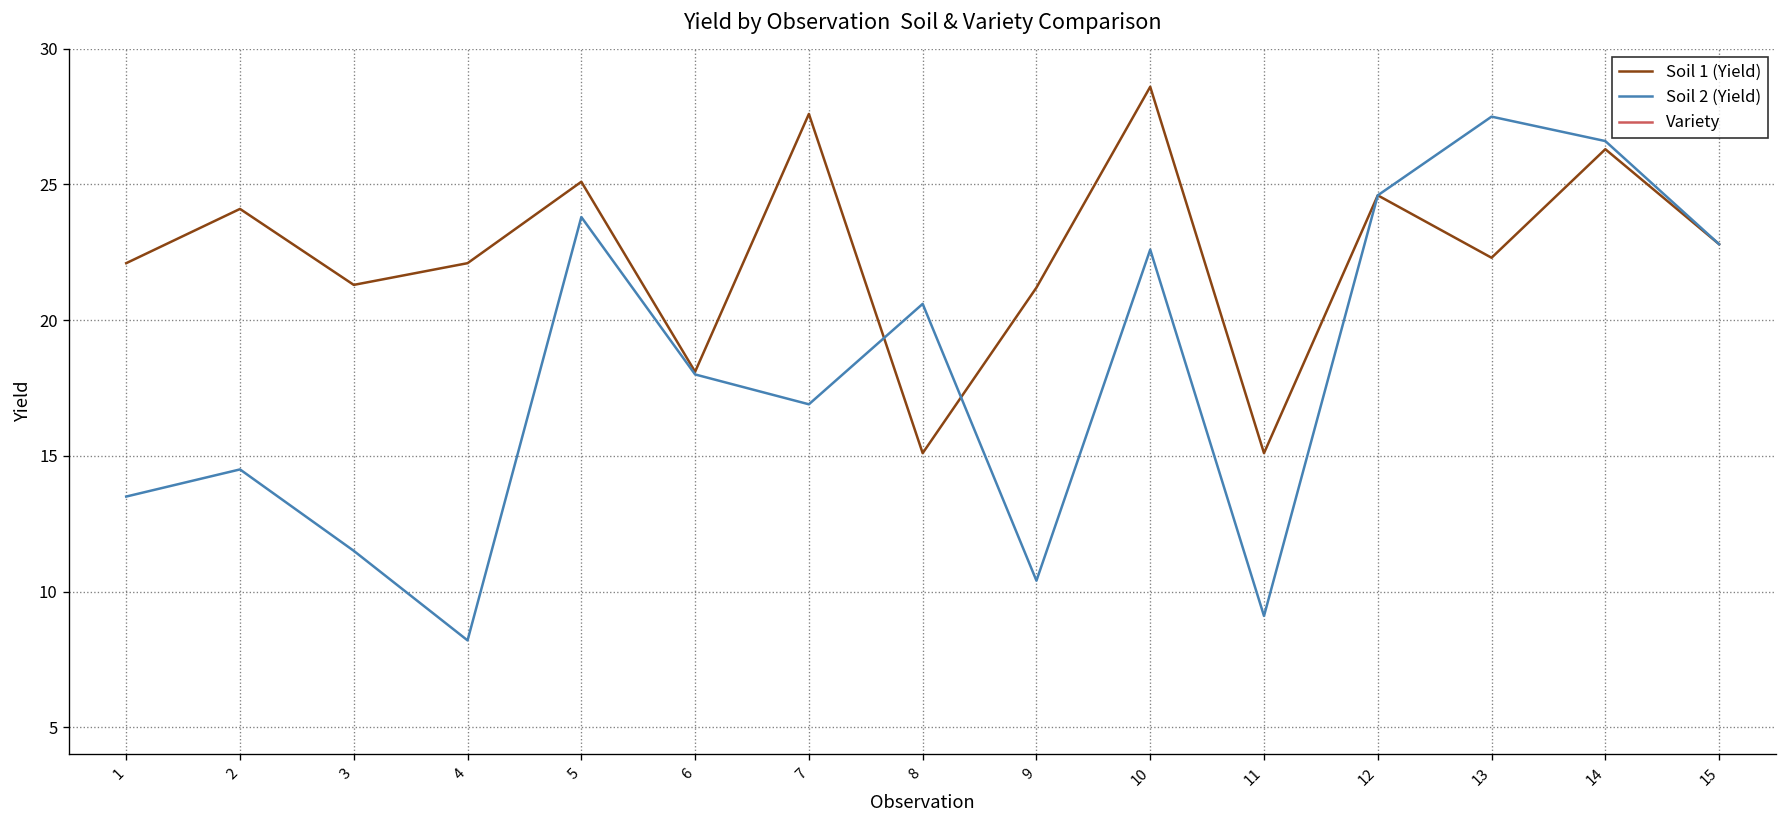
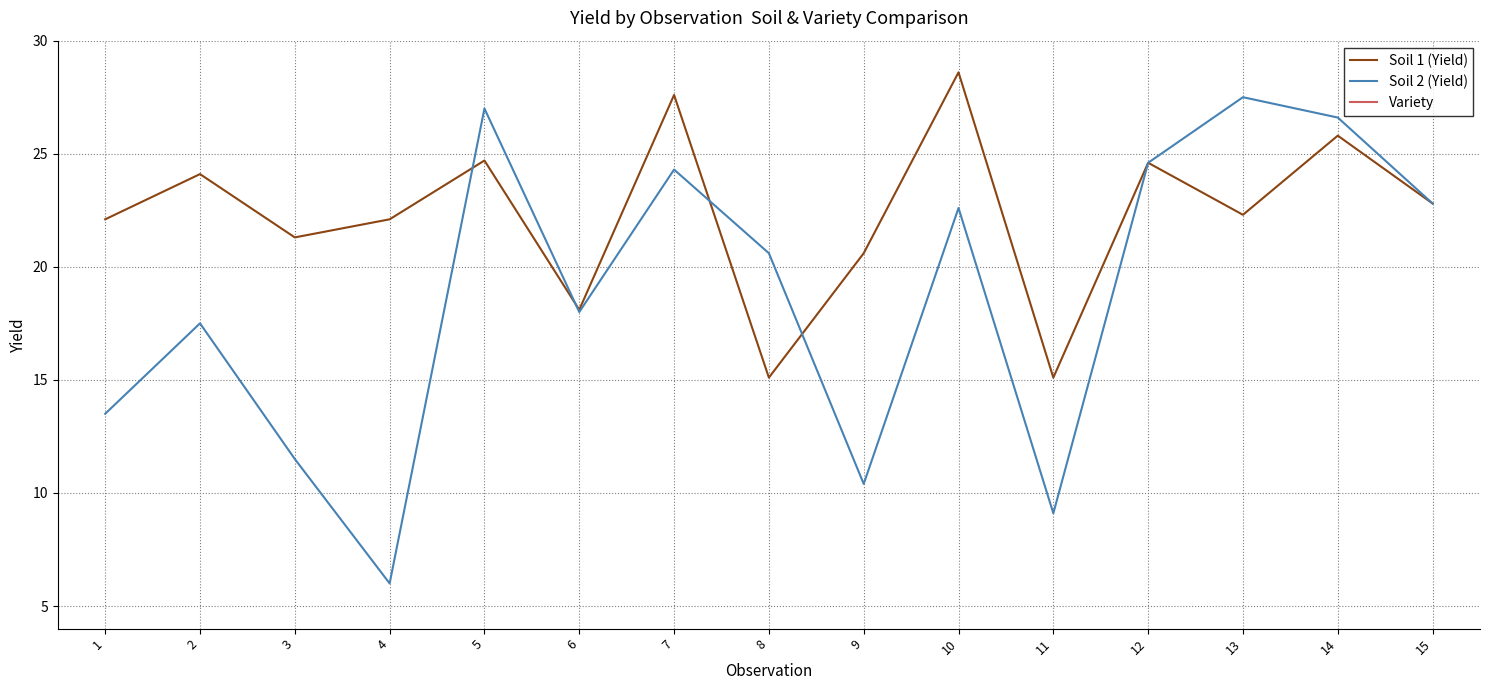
  {
    "Soil 1 (Yield)": {
      "1": 22.1,
      "2": 24.1,
      "3": 21.3,
      "4": 22.1,
-     "5": 25.1,
+     "5": 24.7,
      "7": 27.6,
      "8": 15.1,
-     "9": 21.2,
+     "9": 20.6,
      "10": 28.6,
      "11": 15.1,
      "13": 22.3,
-     "14": 26.3
+     "14": 25.8
    },
    "Soil 2 (Yield)": {
      "1": 13.5,
-     "2": 14.5,
+     "2": 17.5,
      "3": 11.5,
-     "4": 8.2,
-     "5": 23.8,
-     "7": 16.9,
+     "4": 6.0,
+     "5": 27.0,
+     "7": 24.3,
      "8": 20.6,
      "9": 10.4,
      "10": 22.6,
      "11": 9.1,
      "13": 27.5,
      "14": 26.6
    }
  }
